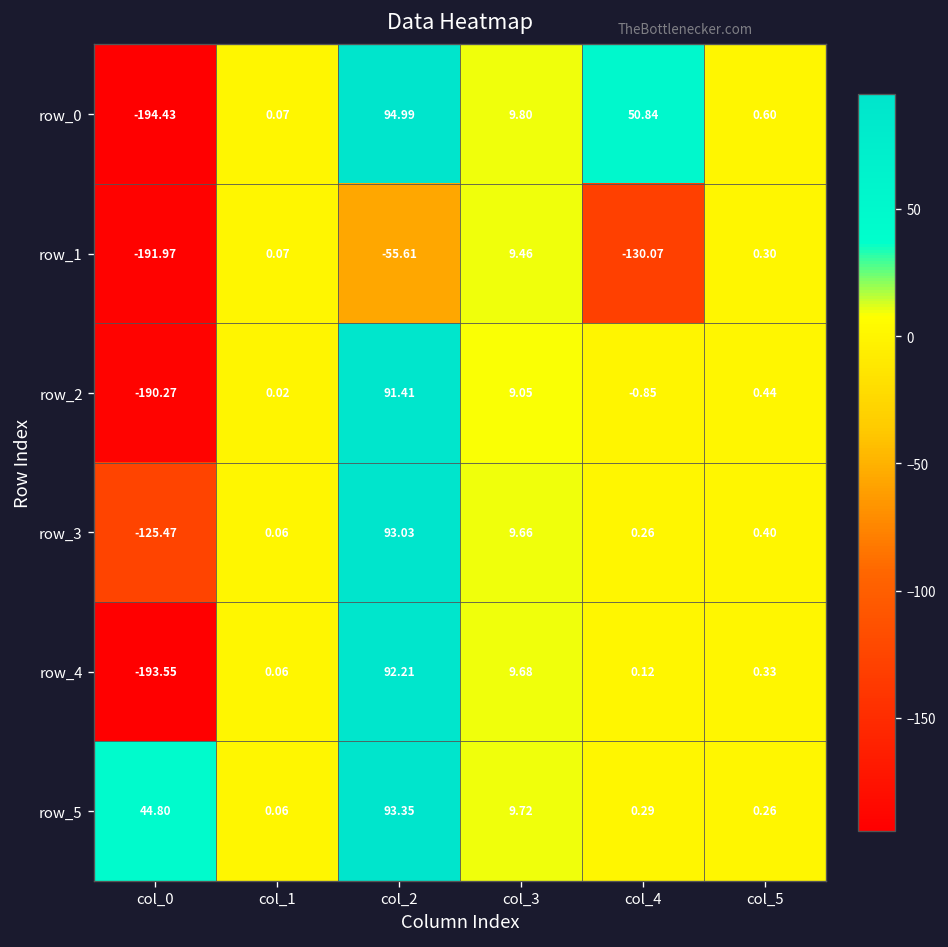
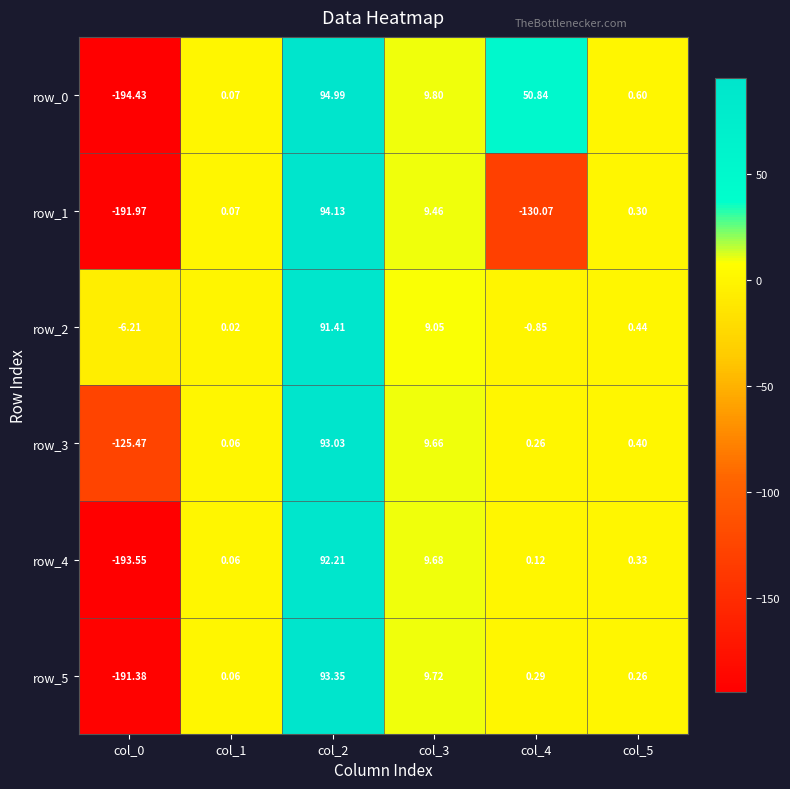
  {
    "row_0": {
      "col_0": -194.43,
      "col_1": 0.07,
      "col_2": 94.99,
      "col_3": 9.80,
      "col_4": 50.84,
      "col_5": 0.60
    },
    "row_1": {
      "col_0": -191.97,
      "col_1": 0.07,
-     "col_2": -55.61,
+     "col_2": 94.13,
      "col_3": 9.46,
      "col_4": -130.07,
      "col_5": 0.30
    },
    "row_2": {
-     "col_0": -190.27,
+     "col_0": -6.21,
      "col_1": 0.02,
      "col_2": 91.41,
      "col_3": 9.05,
      "col_4": -0.85,
      "col_5": 0.44
    },
    "row_3": {
      "col_0": -125.47,
      "col_1": 0.06,
      "col_2": 93.03,
      "col_3": 9.66,
      "col_4": 0.26,
      "col_5": 0.40
    },
    "row_4": {
      "col_0": -193.55,
      "col_1": 0.06,
      "col_2": 92.21,
      "col_3": 9.68,
      "col_4": 0.12,
      "col_5": 0.33
    },
    "row_5": {
-     "col_0": 44.80,
+     "col_0": -191.38,
      "col_1": 0.06,
      "col_2": 93.35,
      "col_3": 9.72,
      "col_4": 0.29,
      "col_5": 0.26
    }
  }
